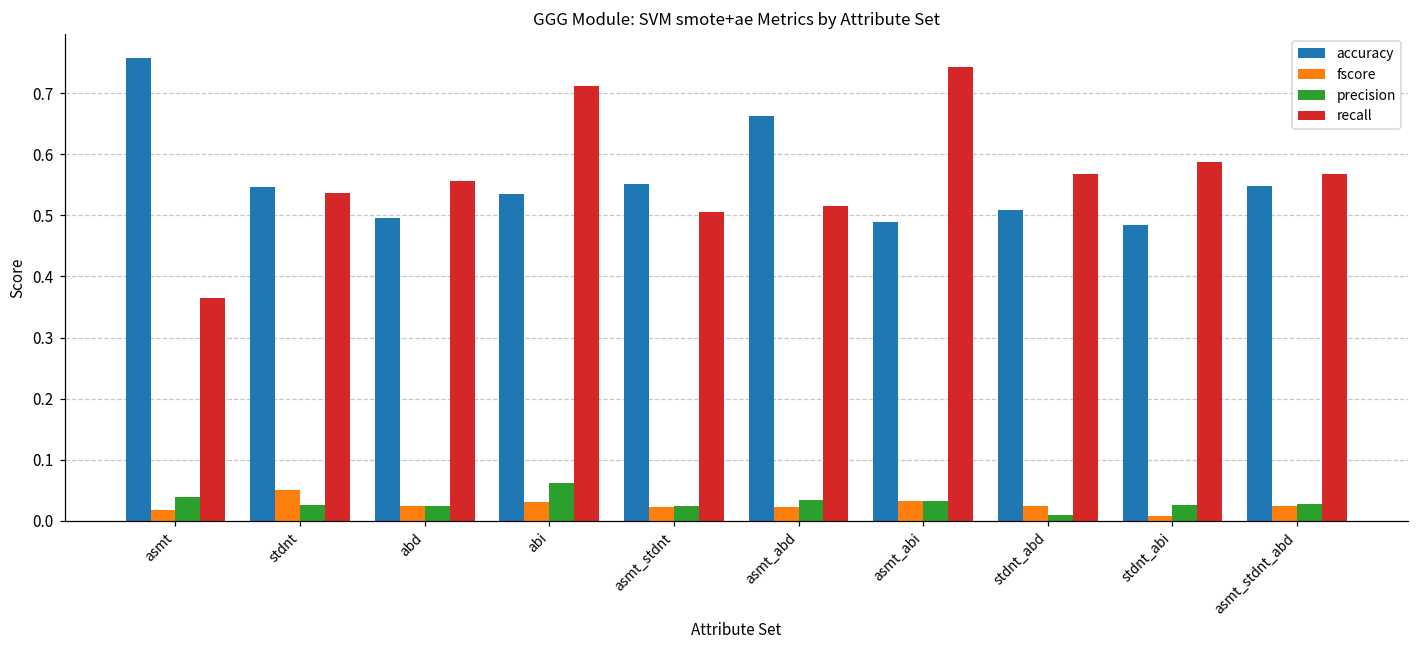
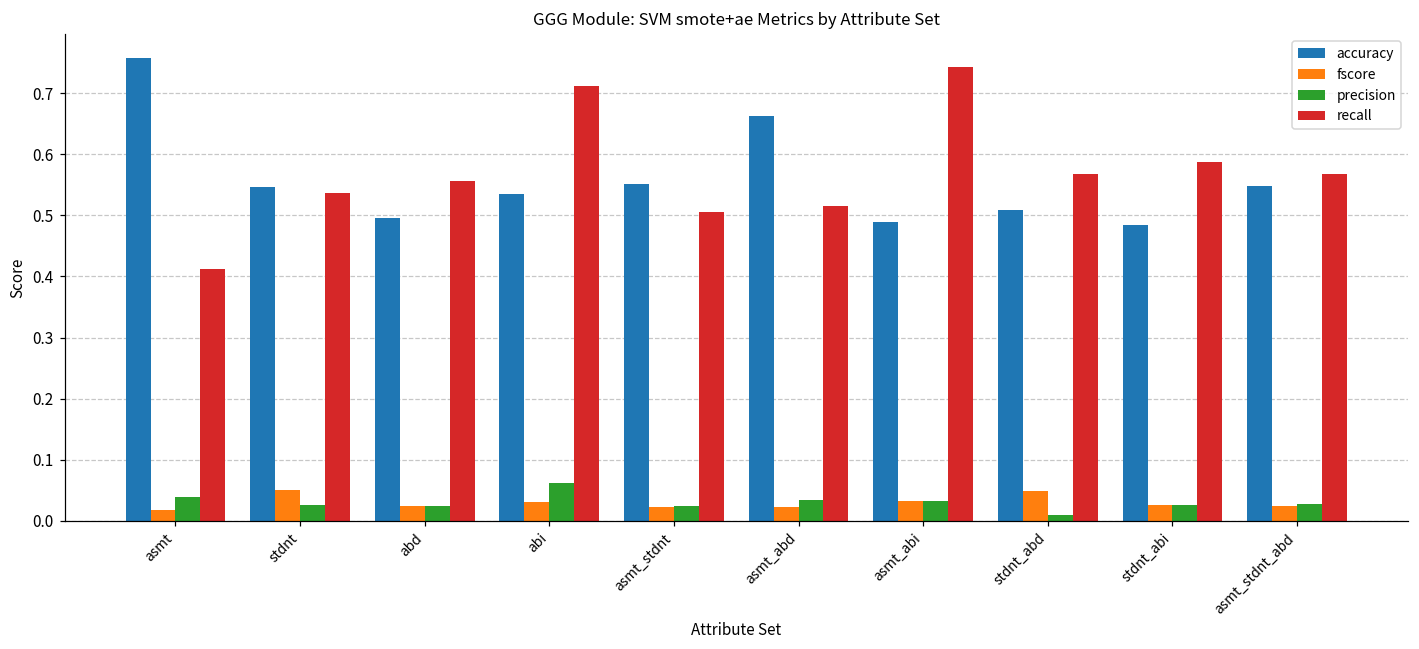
  {
    "accuracy": {
      "asmt": 0.76,
      "stdnt": 0.55,
      "abd": 0.50,
      "abi": 0.54,
      "asmt_stdnt": 0.55,
      "asmt_abd": 0.66,
      "asmt_abi": 0.49,
      "stdnt_abd": 0.51,
      "stdnt_abi": 0.48,
      "asmt_stdnt_abd": 0.55
    },
    "fscore": {
      "asmt": 0.02,
      "stdnt": 0.05,
      "abd": 0.02,
      "abi": 0.03,
      "asmt_stdnt": 0.02,
      "asmt_abd": 0.02,
      "asmt_abi": 0.03,
-     "stdnt_abd": 0.02,
-     "stdnt_abi": 0.01,
+     "stdnt_abd": 0.05,
+     "stdnt_abi": 0.03,
      "asmt_stdnt_abd": 0.02
    },
    "precision": {
      "asmt": 0.04,
      "stdnt": 0.03,
      "abd": 0.02,
      "abi": 0.06,
      "asmt_stdnt": 0.03,
      "asmt_abd": 0.03,
      "asmt_abi": 0.03,
      "stdnt_abd": 0.01,
      "stdnt_abi": 0.03,
      "asmt_stdnt_abd": 0.03
    },
    "recall": {
-     "asmt": 0.37,
+     "asmt": 0.41,
      "stdnt": 0.54,
      "abd": 0.56,
      "abi": 0.71,
      "asmt_stdnt": 0.51,
      "asmt_abd": 0.52,
      "asmt_abi": 0.74,
      "stdnt_abd": 0.57,
      "stdnt_abi": 0.59,
      "asmt_stdnt_abd": 0.57
    }
  }
